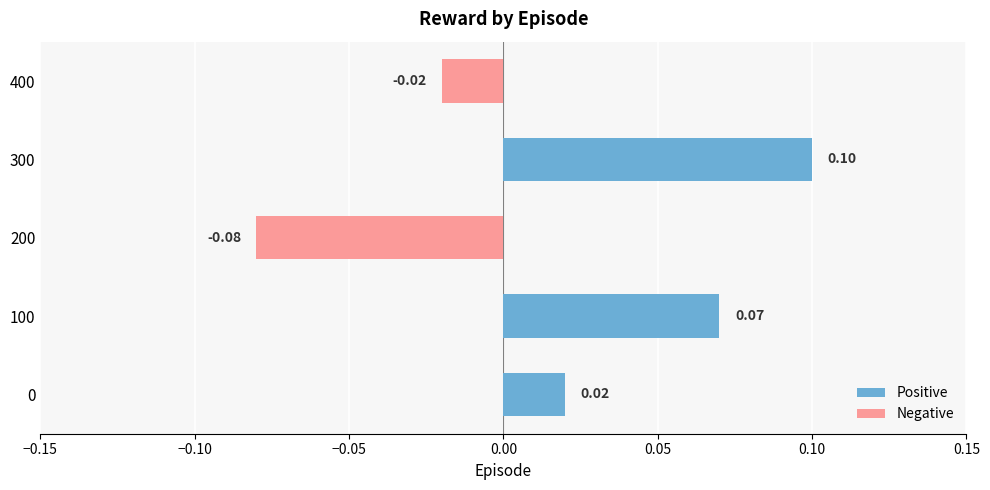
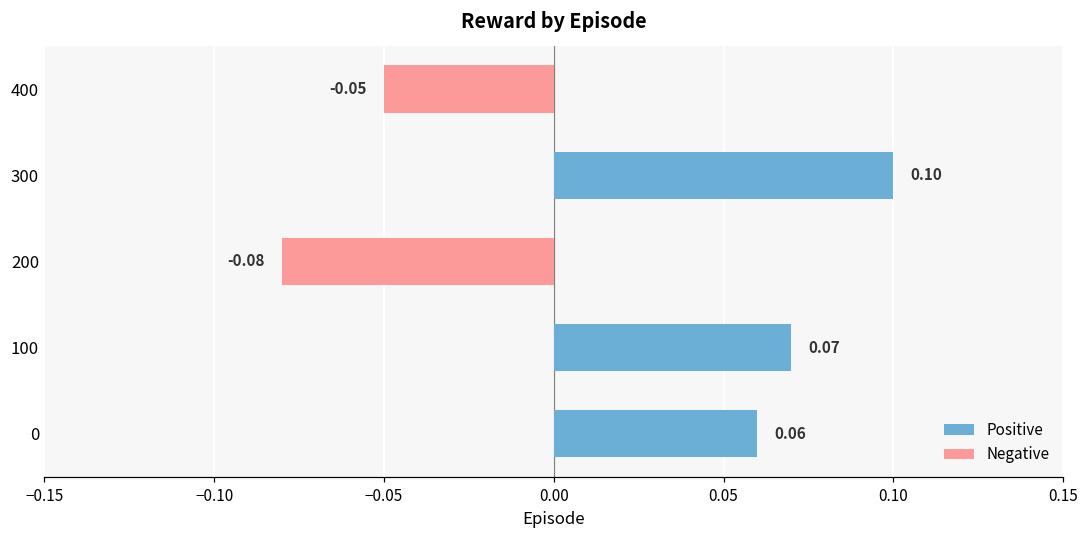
  {
-   "400": -0.02,
+   "400": -0.05,
    "300": 0.10,
    "200": -0.08,
    "100": 0.07,
-   "0": 0.02
+   "0": 0.06
  }
